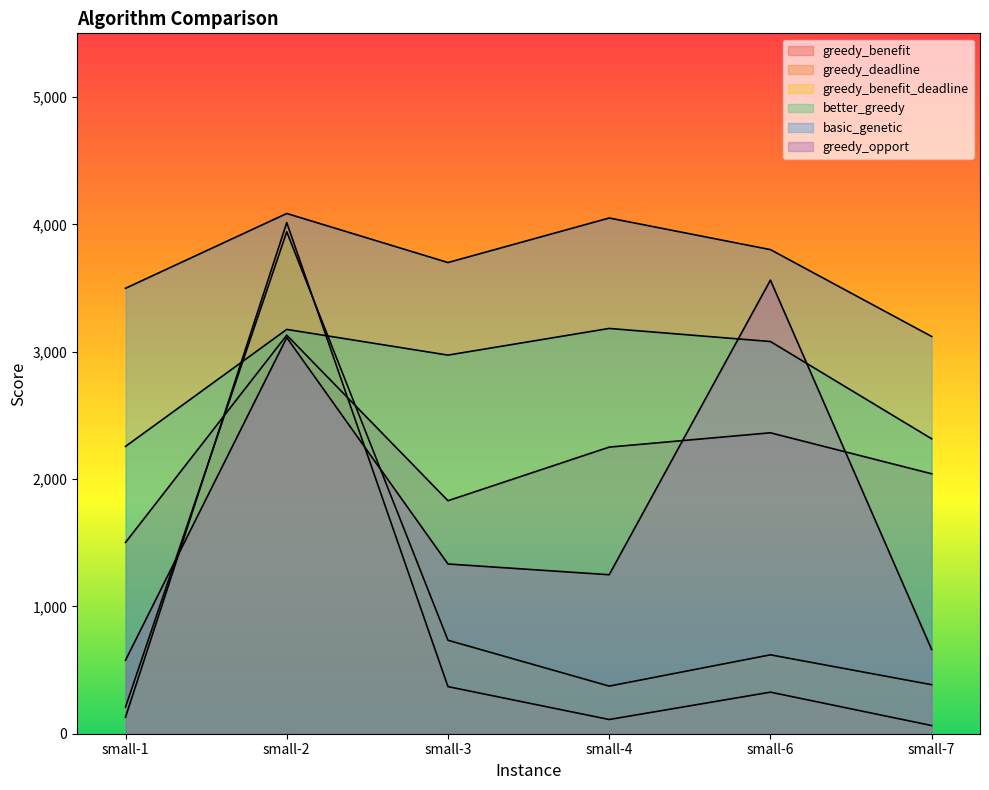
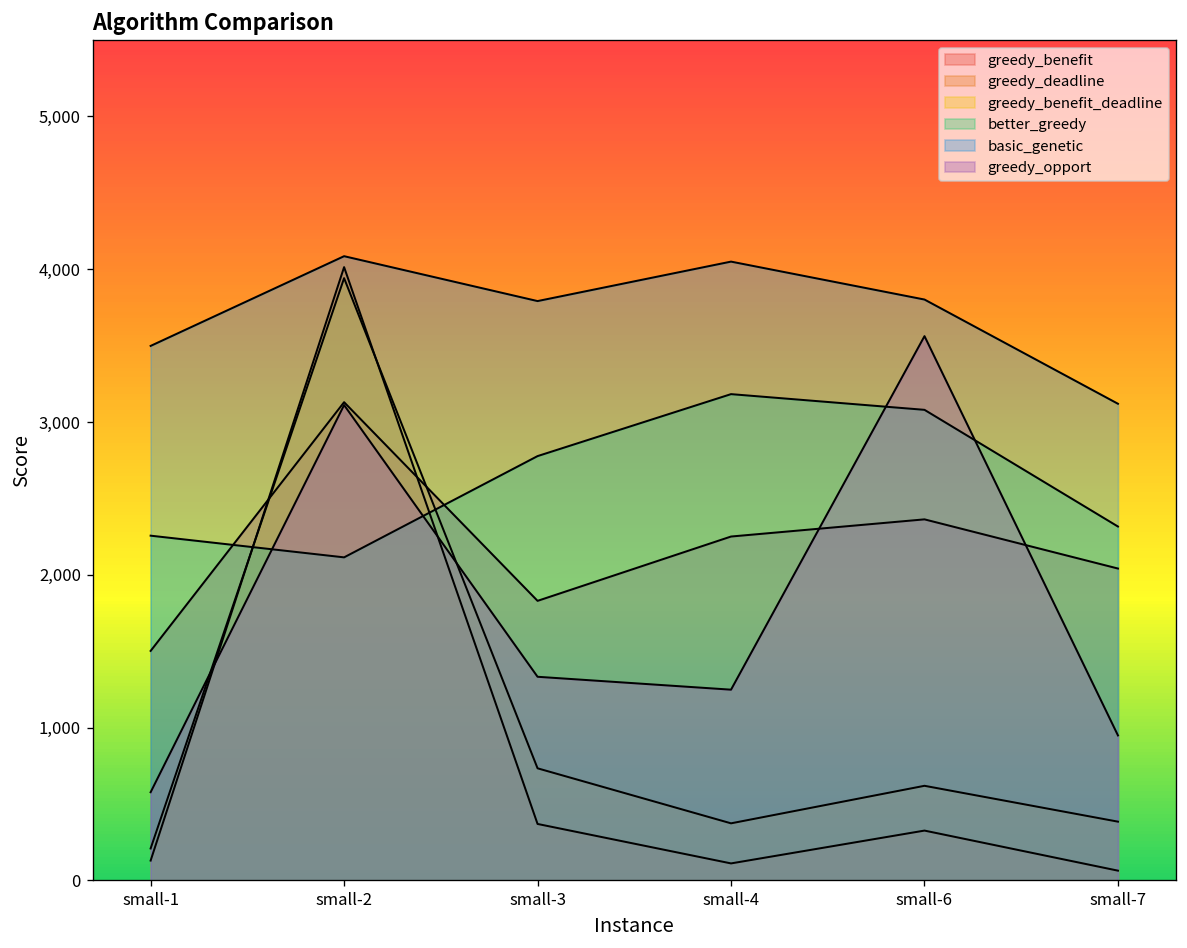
  {
    "better_greedy": {
      "small-1": "2,260",
-     "small-2": "3,180",
-     "small-3": "2,970",
+     "small-2": "2,110",
+     "small-3": "2,780",
      "small-4": "3,180",
      "small-6": "3,080",
      "small-7": "2,320"
    },
    "basic_genetic": {
      "small-1": "3,500",
      "small-2": "4,090",
-     "small-3": "3,700",
+     "small-3": "3,790",
      "small-4": "4,050",
      "small-6": "3,800",
      "small-7": "3,120"
    },
    "greedy_opport": {
      "small-1": "580",
      "small-3": "1,330",
      "small-4": "1,250",
      "small-6": "3,560",
-     "small-7": "660"
+     "small-7": "950"
    }
  }
